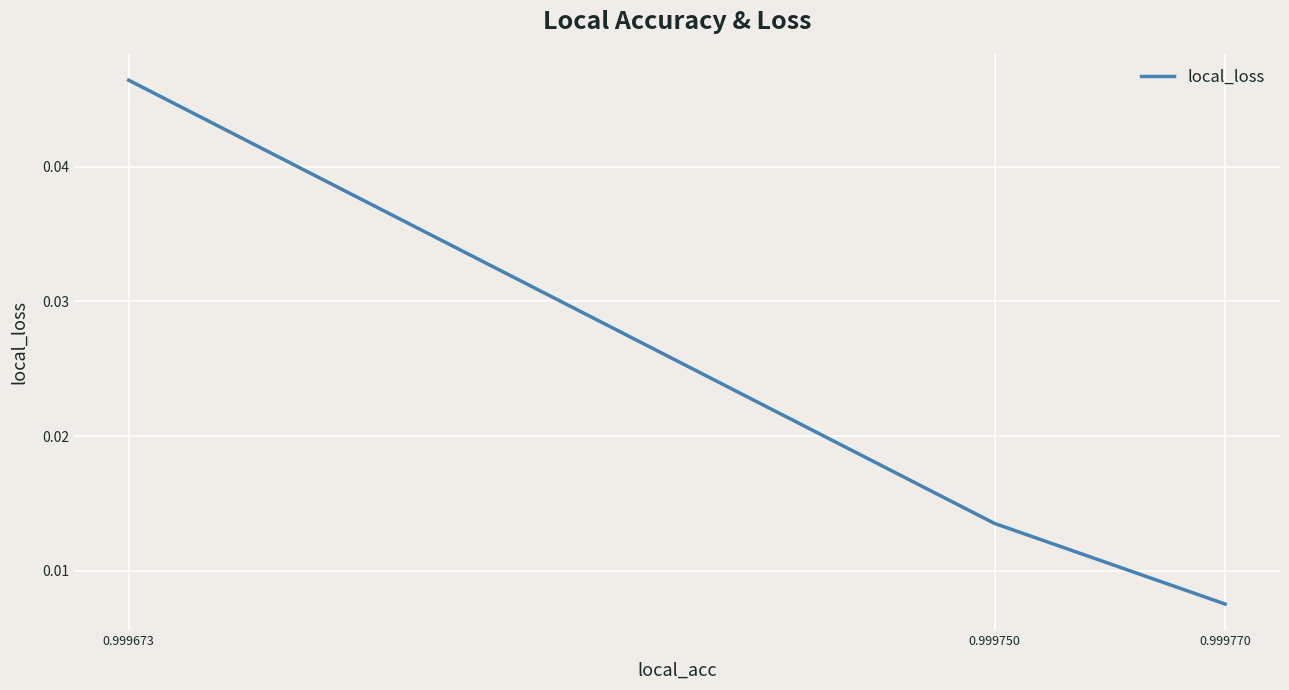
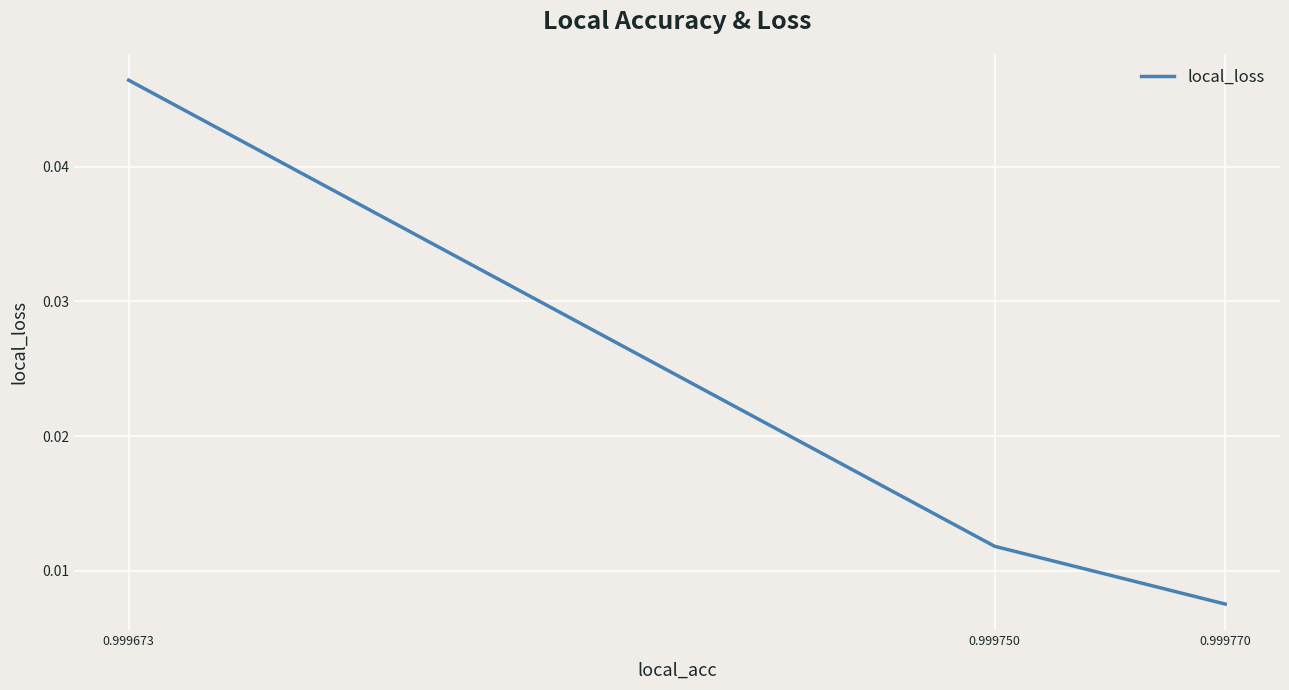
  {
    "0.999673": 0.0464,
-   "0.999750": 0.0135,
+   "0.999750": 0.0118,
    "0.999770": 0.0075
  }
